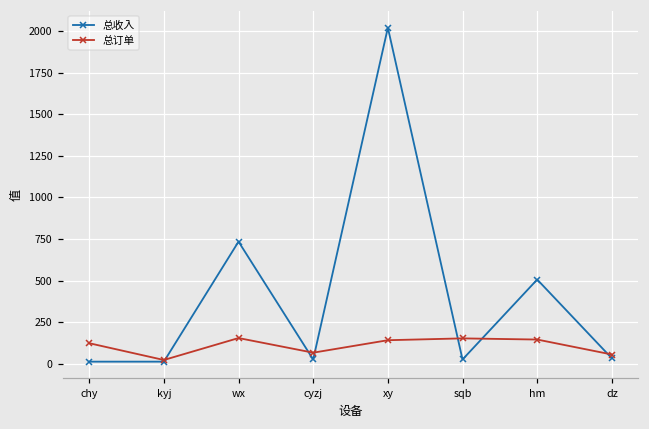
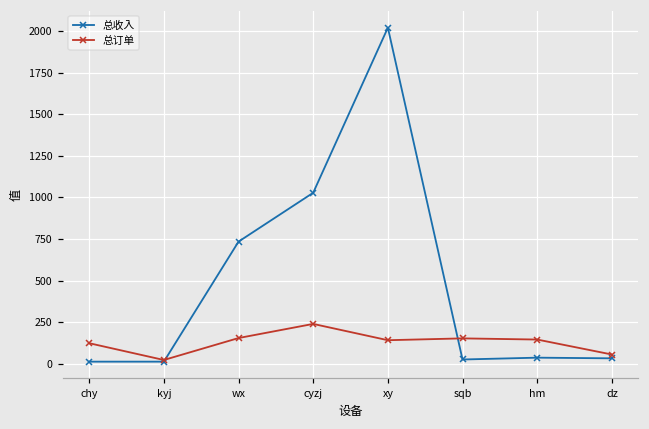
  {
    "总收入": {
      "chy": 10,
      "wx": 730,
-     "cyzj": 30,
+     "cyzj": 1030,
      "xy": 2020,
      "sqb": 30,
-     "hm": 510,
+     "hm": 40,
      "dz": 30
    },
    "总订单": {
      "chy": 120,
      "wx": 150,
-     "cyzj": 70,
+     "cyzj": 240,
      "xy": 140,
      "sqb": 150,
      "hm": 150,
      "dz": 60
    }
  }
